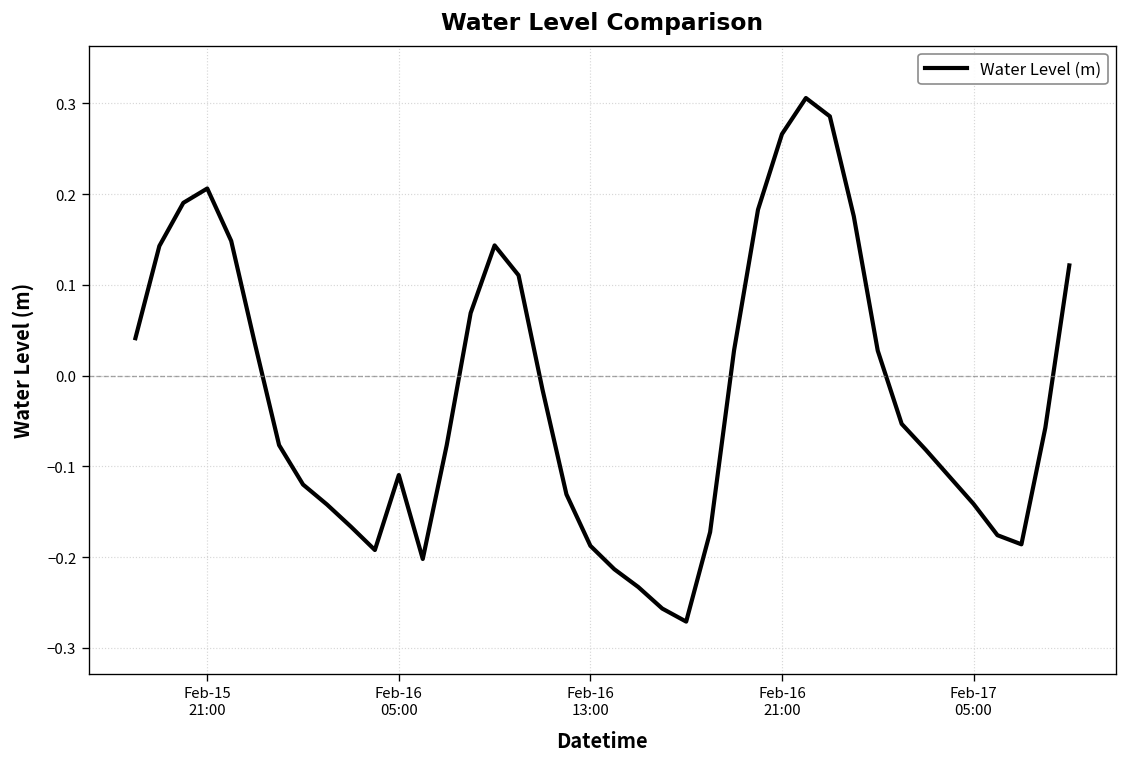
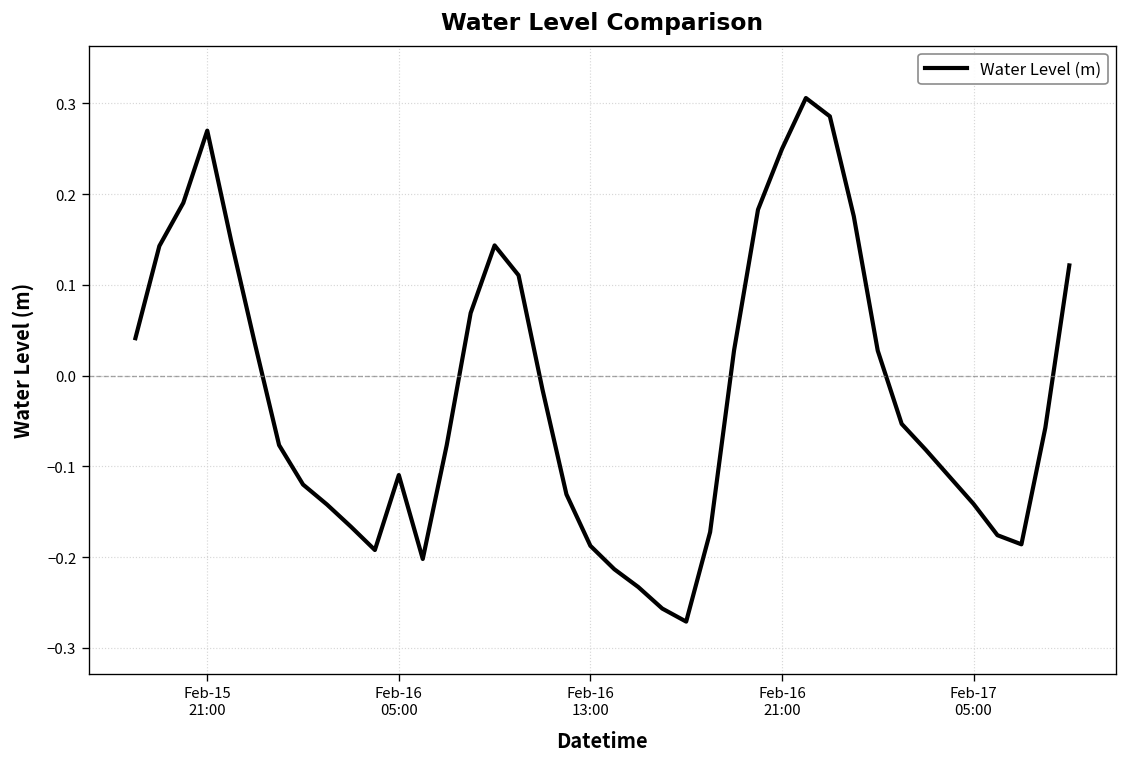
  {
-   "Feb-15 21:00": 0.21,
+   "Feb-15 21:00": 0.27,
    "Feb-16 05:00": -0.11,
    "Feb-16 13:00": -0.19,
-   "Feb-16 21:00": 0.27,
+   "Feb-16 21:00": 0.25,
    "Feb-17 05:00": -0.14
  }
